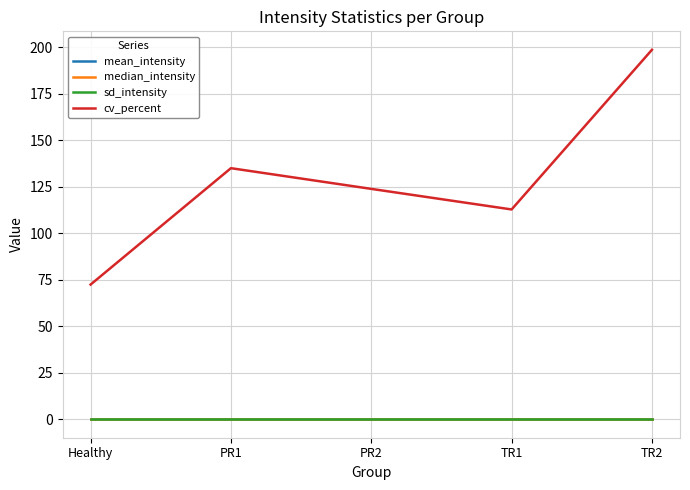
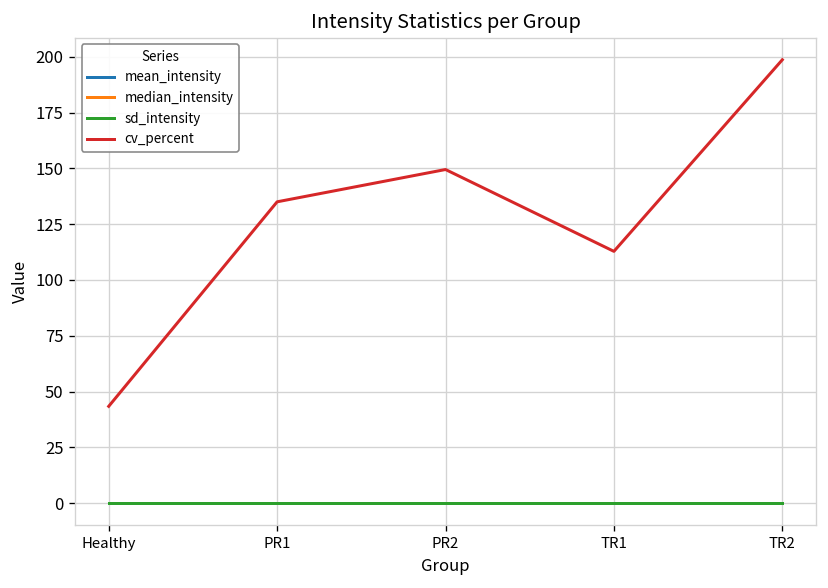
  {
    "sd_intensity": {
      "Healthy": 0,
      "PR1": 0,
      "PR2": 0,
      "TR1": 0,
      "TR2": 0
    },
    "cv_percent": {
-     "Healthy": 72,
+     "Healthy": 43,
      "PR1": 135,
-     "PR2": 124,
+     "PR2": 149,
      "TR1": 113,
      "TR2": 199
    }
  }
